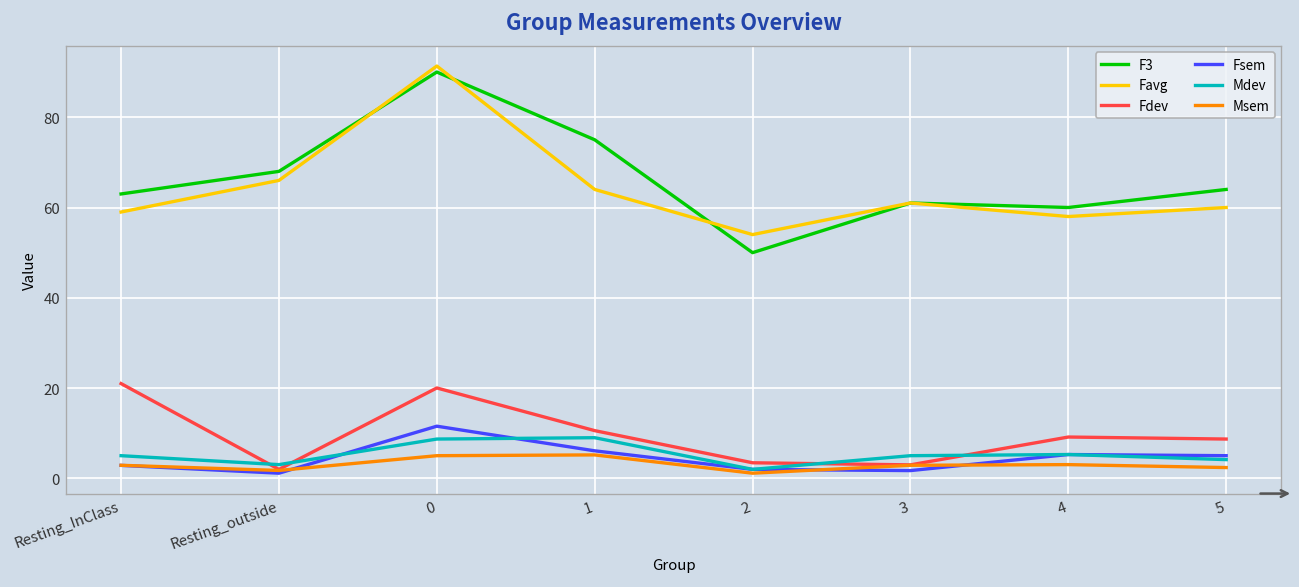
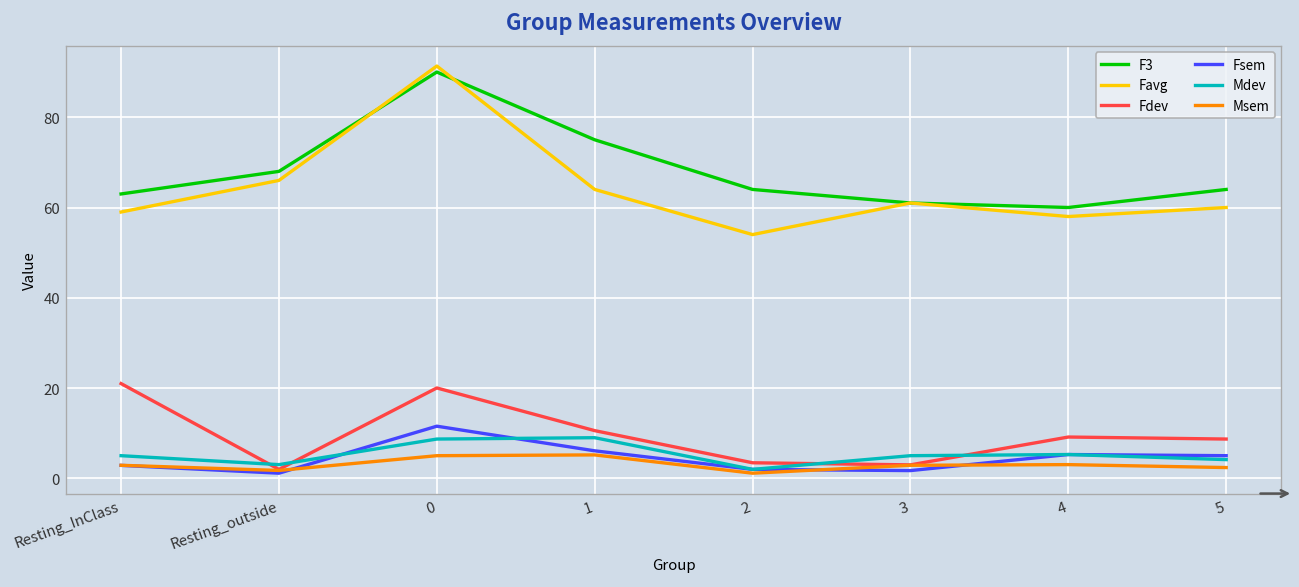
  {
    "F3": {
      "Resting_InClass": 63,
      "Resting_outside": 68,
      "0": 90,
      "1": 75,
-     "2": 50,
+     "2": 64,
      "4": 60,
      "5": 64
    },
    "Favg": {
      "Resting_InClass": 59,
      "Resting_outside": 66,
      "0": 91,
      "1": 64,
      "2": 54,
      "4": 58,
      "5": 60
    },
    "Fdev": {
      "Resting_InClass": 21,
      "0": 20,
      "1": 11,
      "2": 3,
      "4": 9,
      "5": 9
    },
    "Fsem": {
      "0": 12,
      "1": 6,
      "3": 2,
      "5": 5
    },
    "Mdev": {
      "Resting_InClass": 5,
      "Resting_outside": 3,
      "0": 9,
      "1": 9,
      "3": 5,
      "5": 4
    },
    "Msem": {
      "0": 5,
      "1": 5,
      "2": 1,
      "4": 3,
      "5": 2
    }
  }
